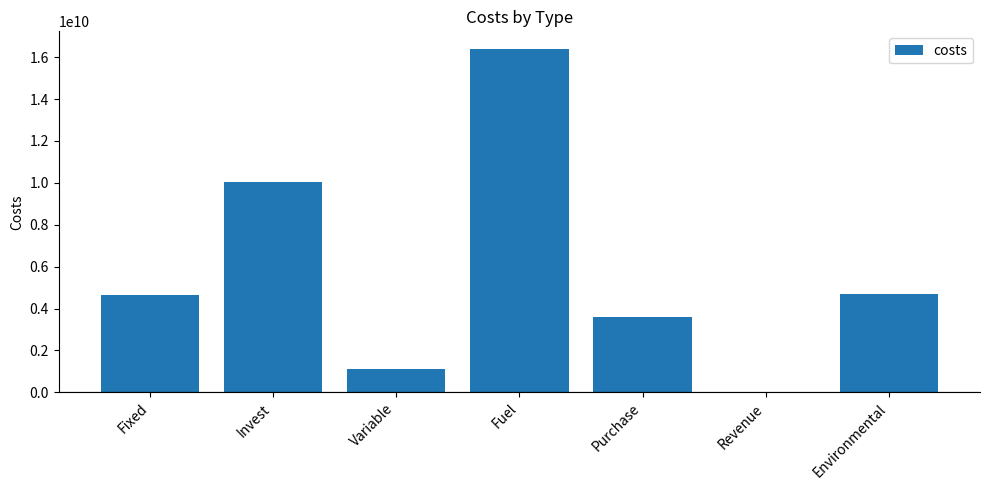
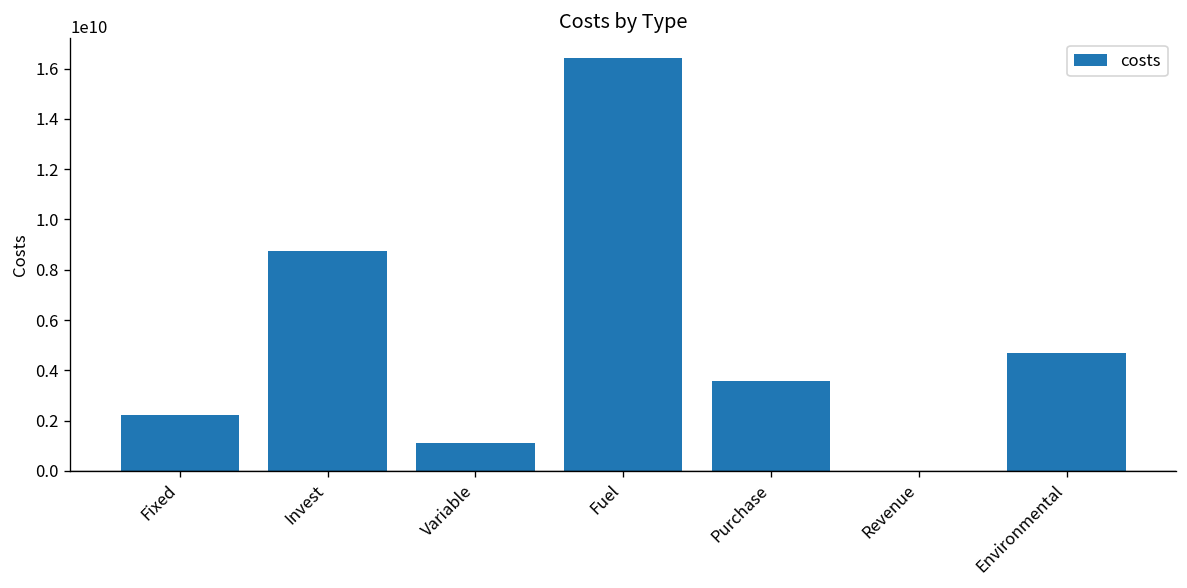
  {
-   "Fixed": 4600000000,
-   "Invest": 10100000000,
+   "Fixed": 2200000000,
+   "Invest": 8800000000,
    "Variable": 1100000000,
    "Fuel": 16400000000,
    "Purchase": 3600000000,
    "Environmental": 4700000000
  }
